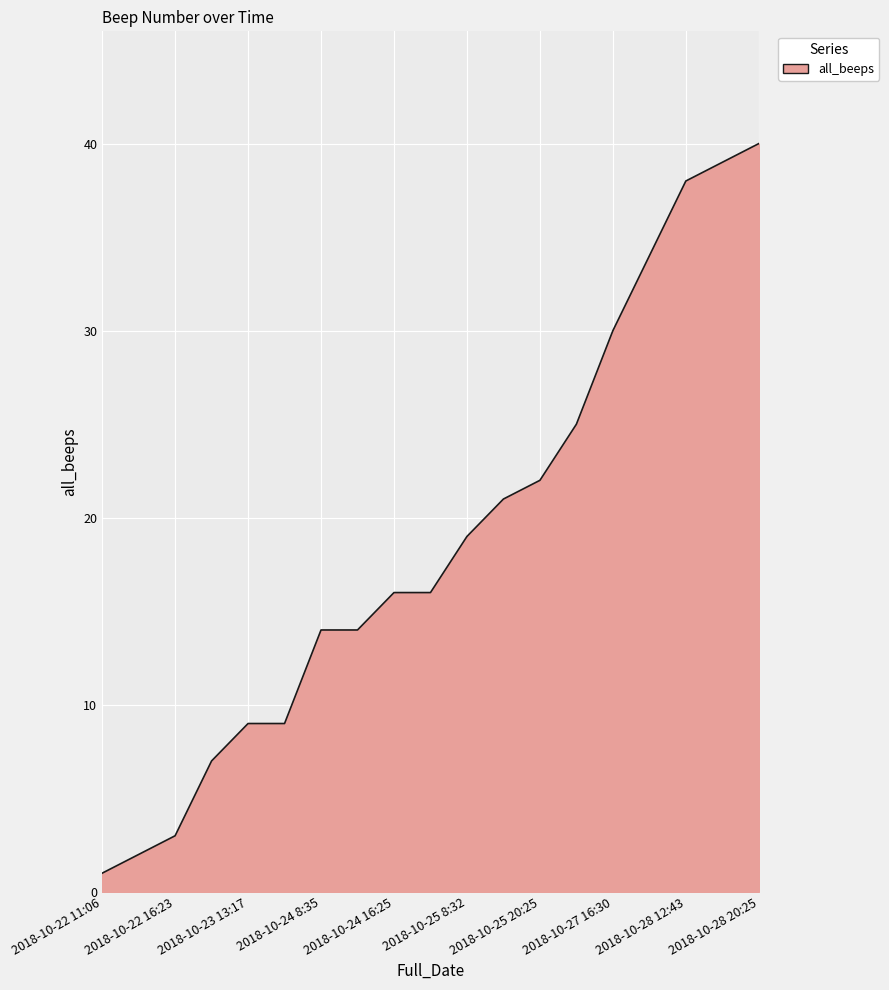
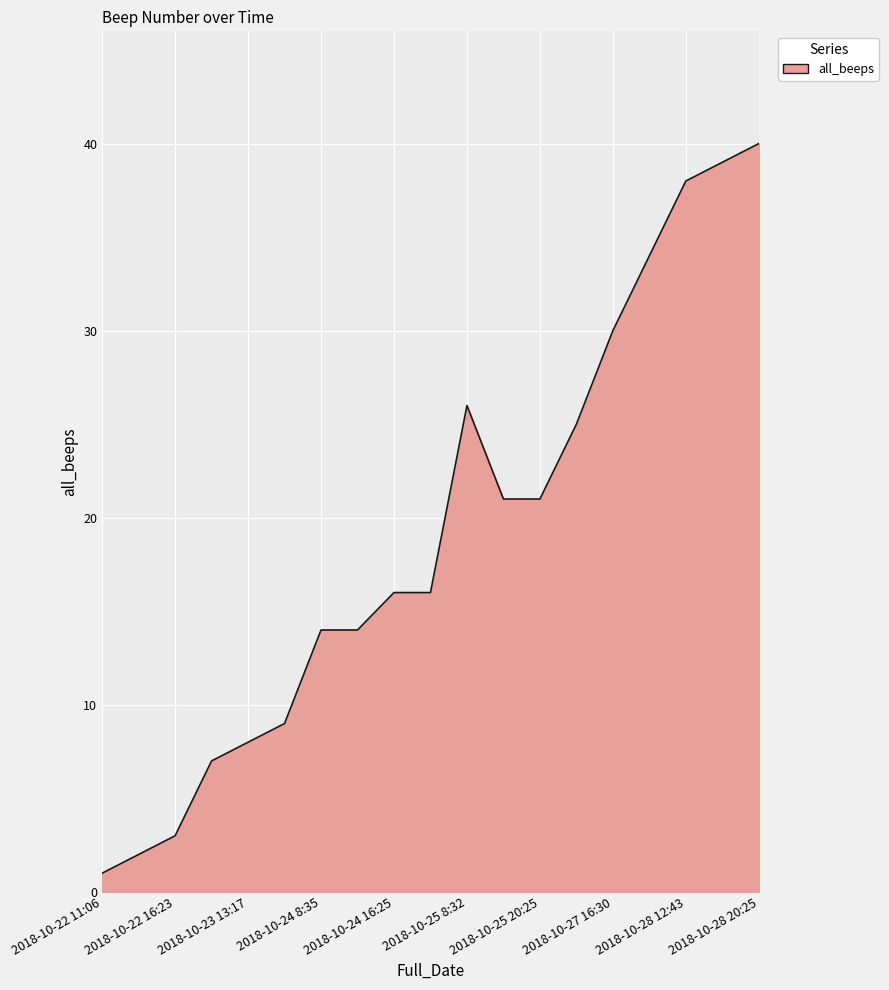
  {
    "2018-10-22 11:06": 1,
    "2018-10-22 16:23": 3,
-   "2018-10-23 13:17": 9,
+   "2018-10-23 13:17": 8,
    "2018-10-24 8:35": 14,
    "2018-10-24 16:25": 16,
-   "2018-10-25 8:32": 19,
-   "2018-10-25 20:25": 22,
+   "2018-10-25 8:32": 26,
+   "2018-10-25 20:25": 21,
    "2018-10-27 16:30": 30,
    "2018-10-28 12:43": 38,
    "2018-10-28 20:25": 40
  }
